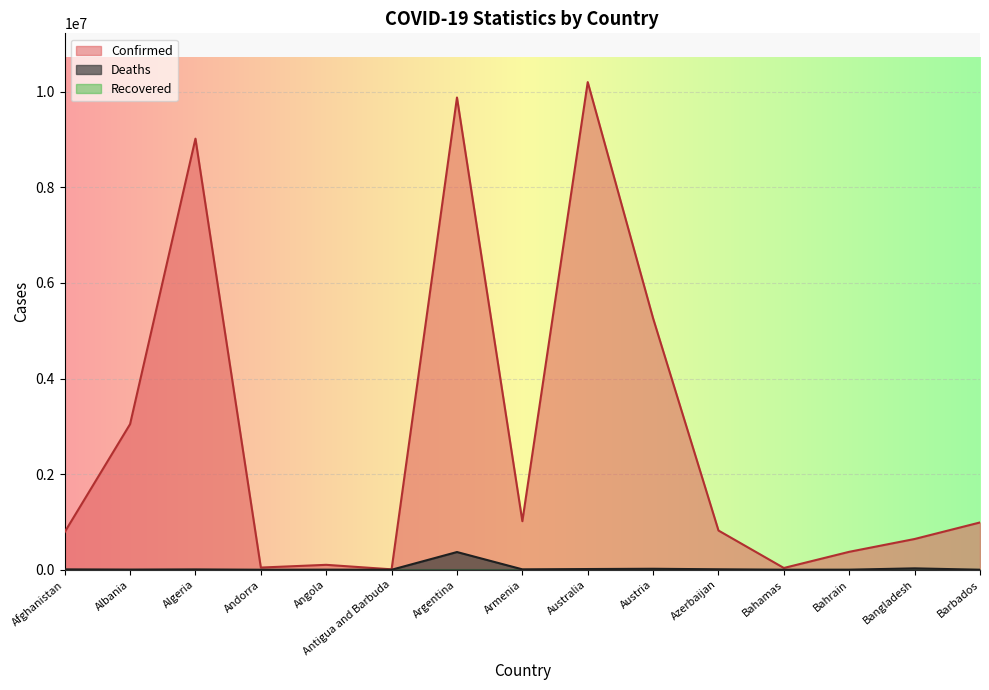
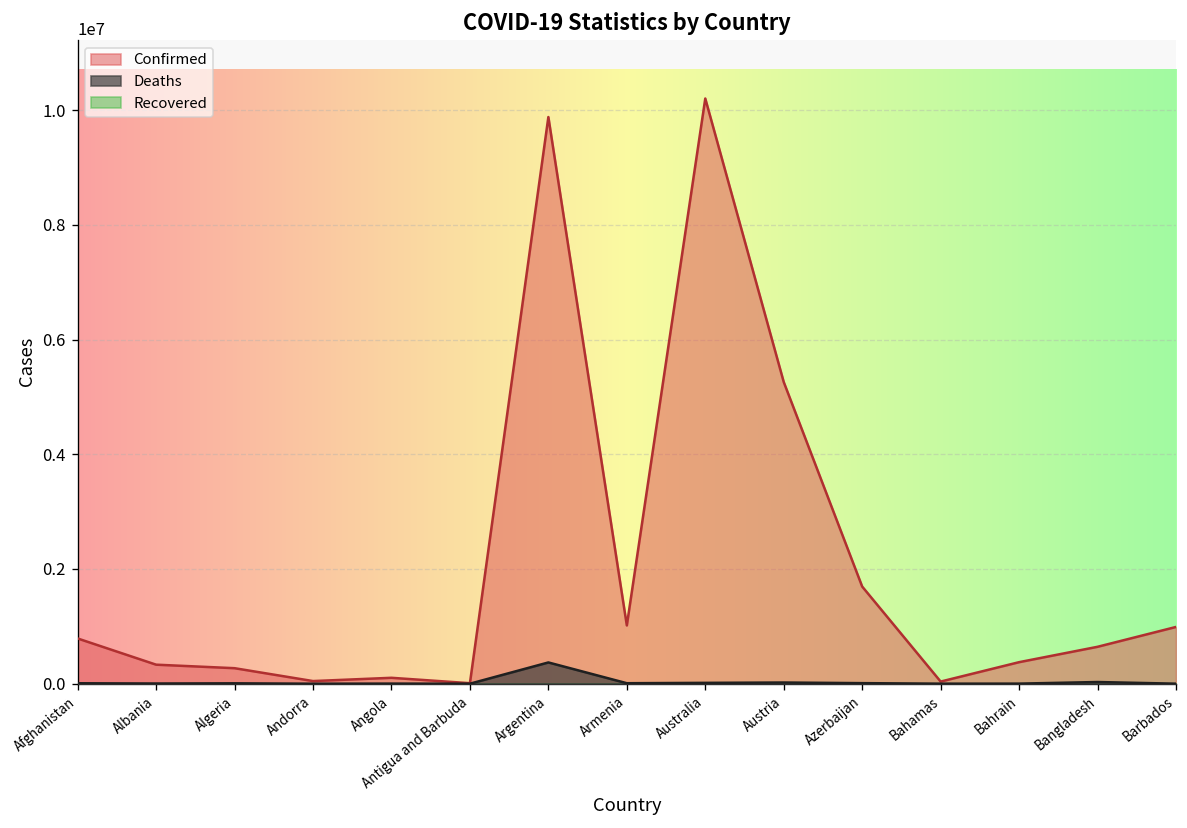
  {
    "Confirmed": {
      "Afghanistan": 800000,
-     "Albania": 3000000,
-     "Algeria": 9000000,
+     "Albania": 300000,
+     "Algeria": 300000,
      "Angola": 100000,
      "Argentina": 9900000,
      "Armenia": 1000000,
      "Australia": 10200000,
      "Austria": 5300000,
-     "Azerbaijan": 800000,
+     "Azerbaijan": 1700000,
      "Bahrain": 400000,
      "Bangladesh": 600000,
      "Barbados": 1000000
    },
    "Deaths": {
      "Argentina": 400000
    },
    "Recovered": {
      "Argentina": 0
    }
  }
